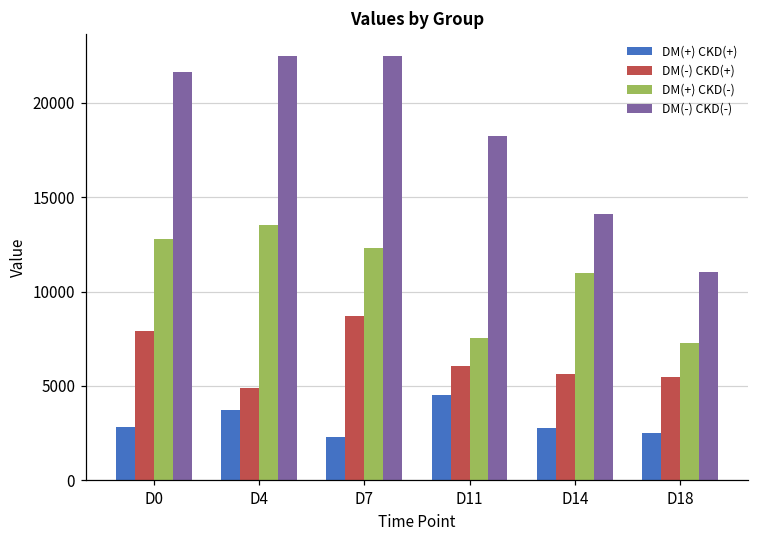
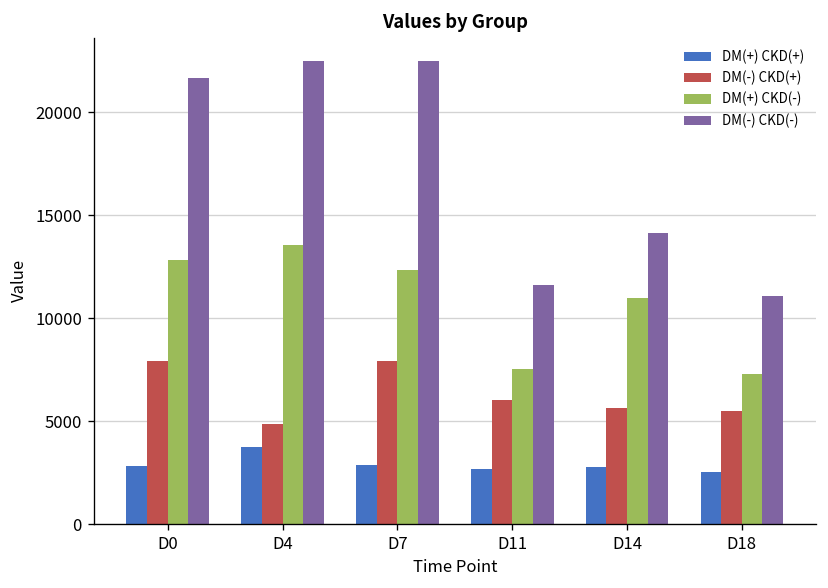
  {
    "DM(+) CKD(+)": {
      "D0": 2800,
      "D4": 3700,
-     "D7": 2300,
-     "D11": 4500,
+     "D7": 2900,
+     "D11": 2700,
      "D14": 2800,
      "D18": 2500
    },
    "DM(-) CKD(+)": {
      "D0": 7900,
      "D4": 4900,
-     "D7": 8700,
+     "D7": 7900,
      "D11": 6000,
      "D14": 5600,
      "D18": 5500
    },
    "DM(+) CKD(-)": {
      "D0": 12800,
      "D4": 13500,
      "D7": 12300,
      "D11": 7600,
      "D14": 11000,
      "D18": 7300
    },
    "DM(-) CKD(-)": {
      "D0": 21700,
      "D4": 22500,
      "D7": 22500,
-     "D11": 18200,
+     "D11": 11600,
      "D14": 14100,
      "D18": 11100
    }
  }
